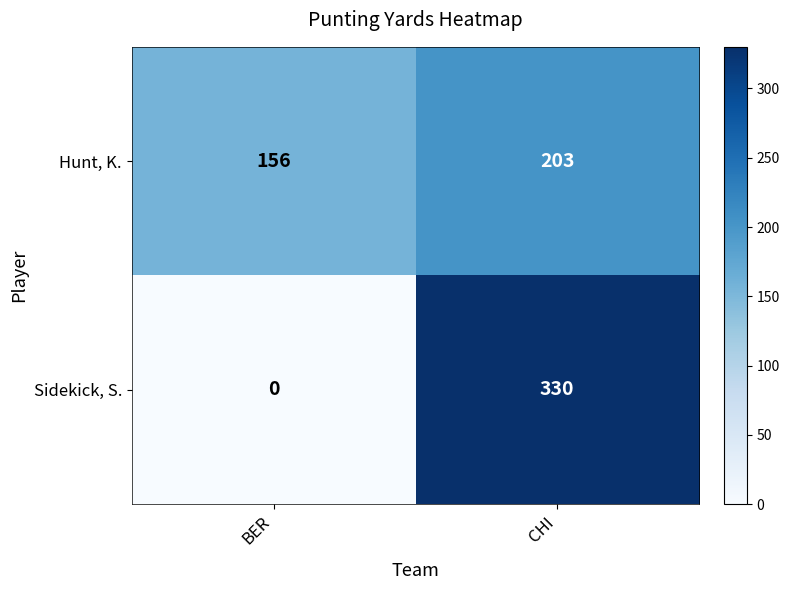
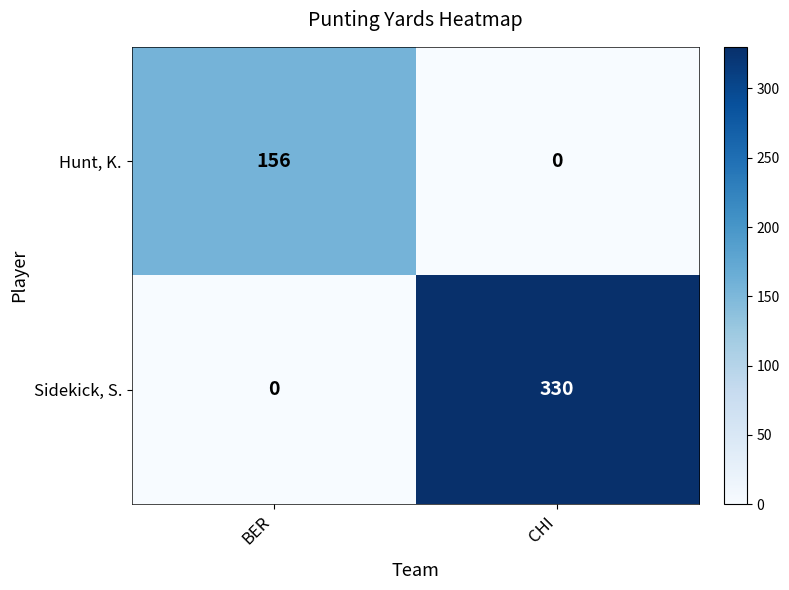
  {
    "Hunt, K.": {
      "BER": 156,
-     "CHI": 203
+     "CHI": 0
    },
    "Sidekick, S.": {
      "BER": 0,
      "CHI": 330
    }
  }
